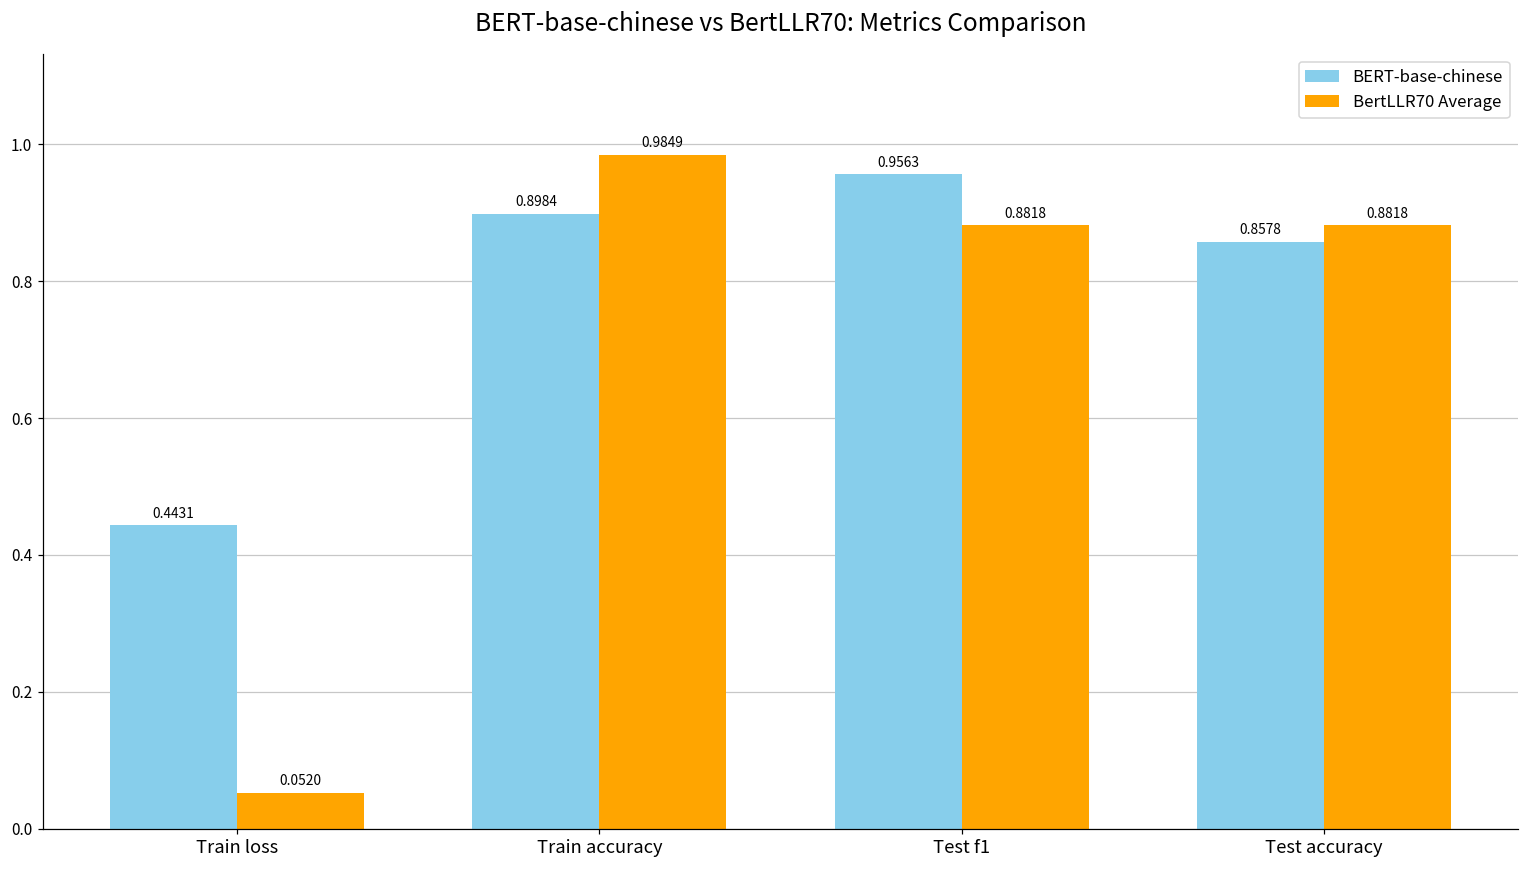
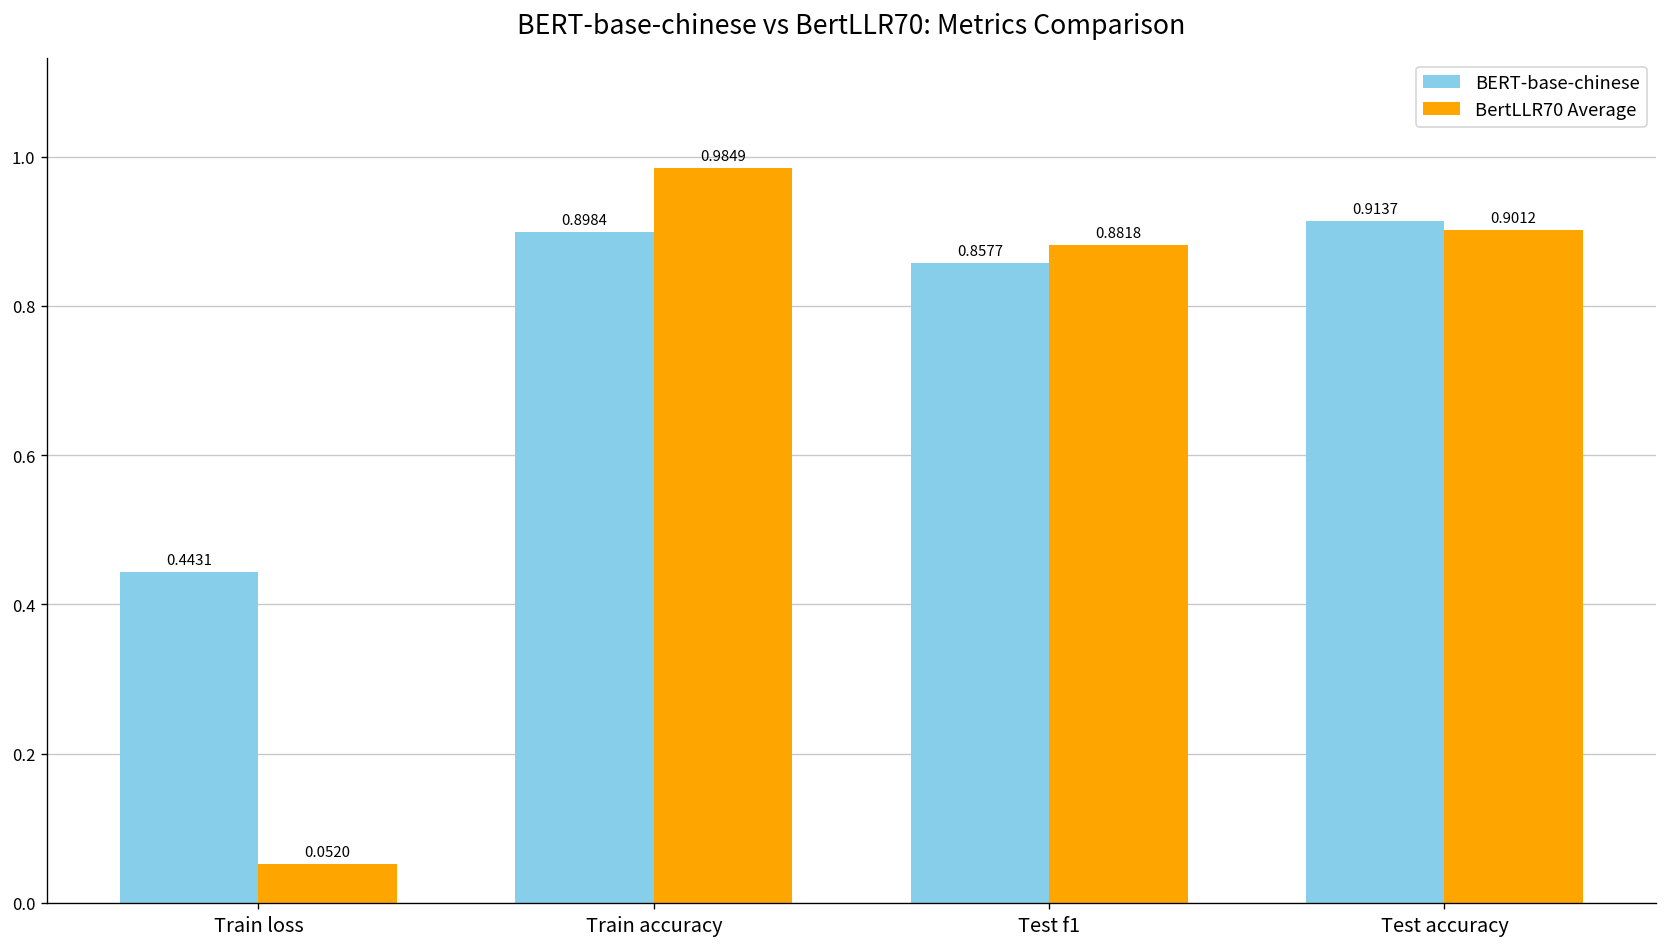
  {
    "BERT-base-chinese": {
      "Train loss": 0.4431,
      "Train accuracy": 0.8984,
-     "Test f1": 0.9563,
-     "Test accuracy": 0.8578
+     "Test f1": 0.8577,
+     "Test accuracy": 0.9137
    },
    "BertLLR70 Average": {
      "Train loss": 0.0520,
      "Train accuracy": 0.9849,
      "Test f1": 0.8818,
-     "Test accuracy": 0.8818
+     "Test accuracy": 0.9012
    }
  }
